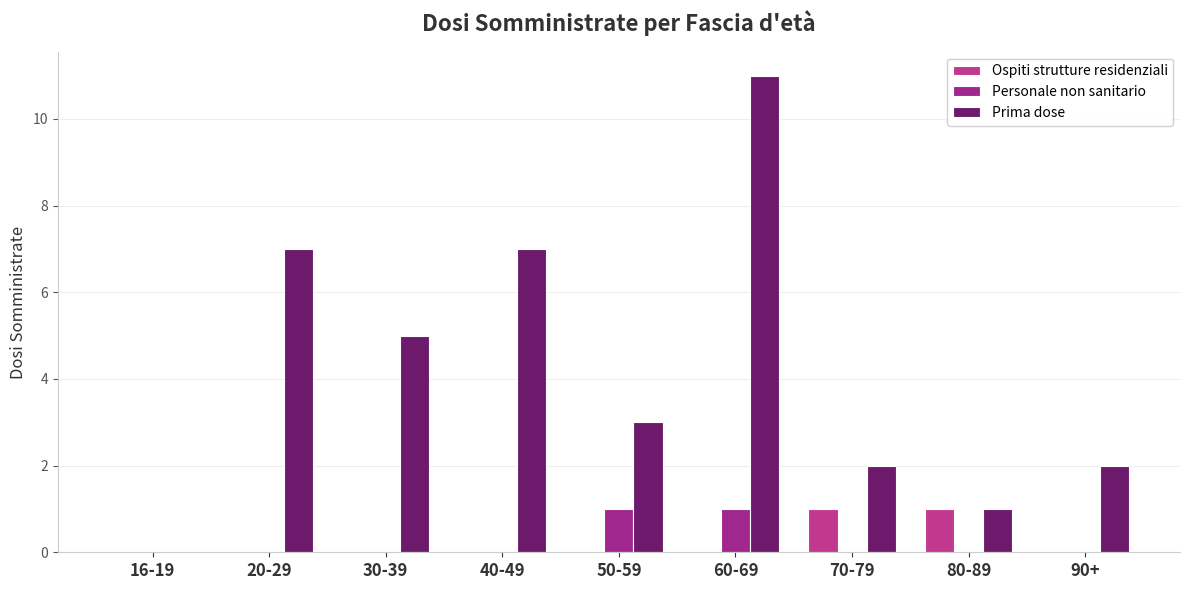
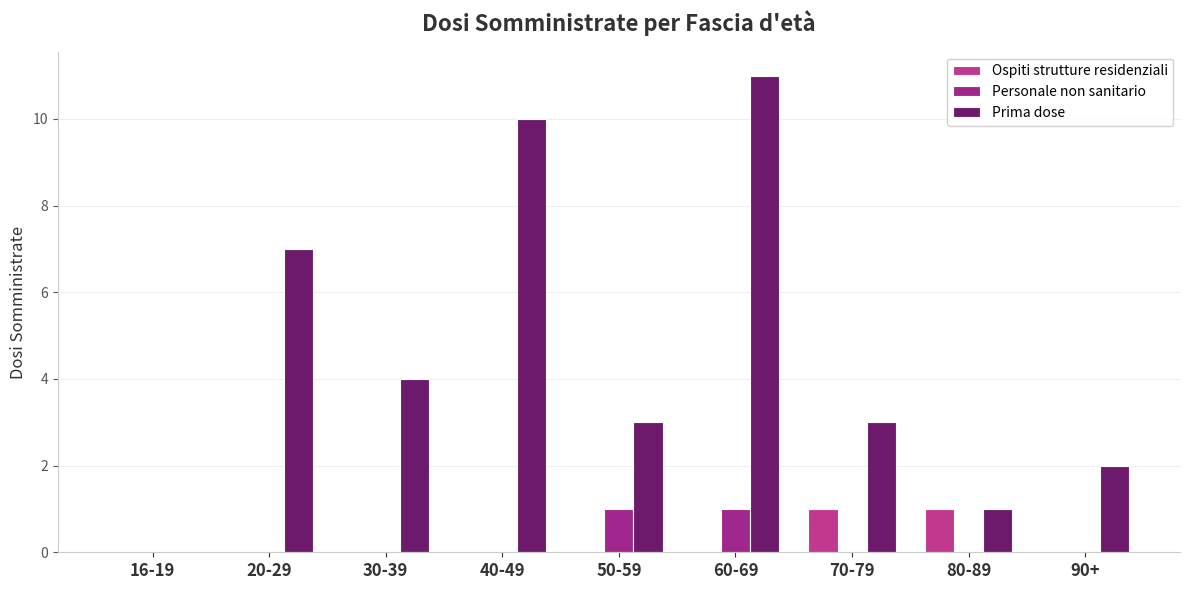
  {
    "Prima dose": {
      "16-19": 0,
      "20-29": 7,
-     "30-39": 5,
-     "40-49": 7,
+     "30-39": 4,
+     "40-49": 10,
      "50-59": 3,
      "60-69": 11,
-     "70-79": 2,
+     "70-79": 3,
      "80-89": 1,
      "90+": 2
    }
  }
